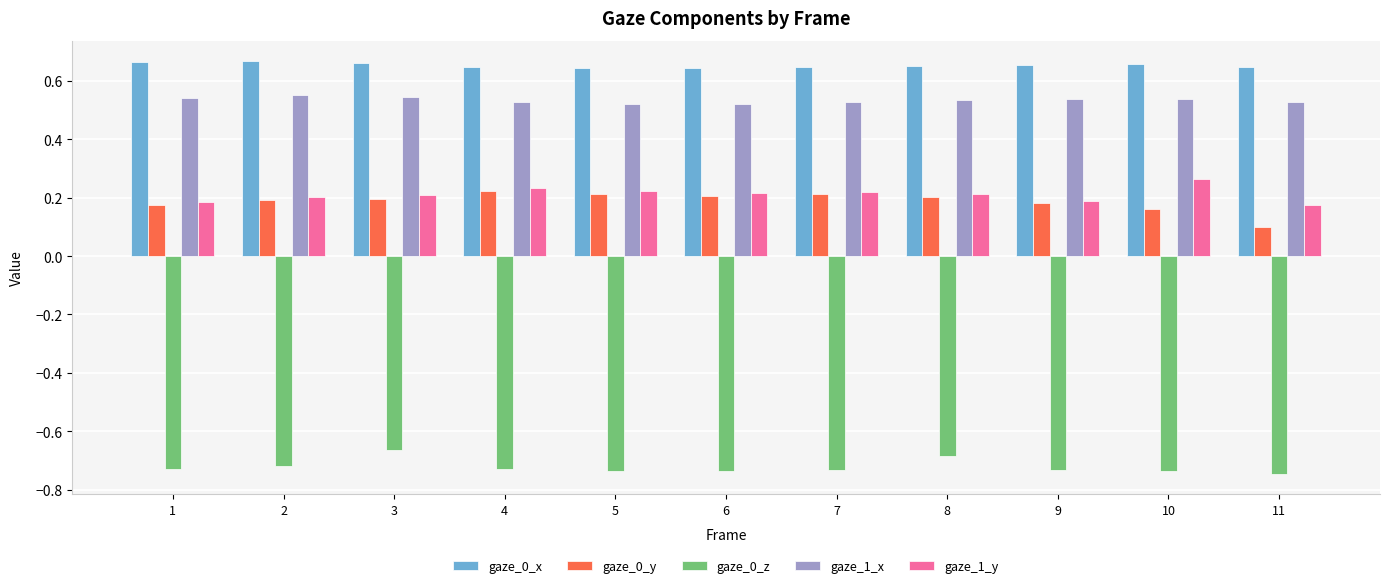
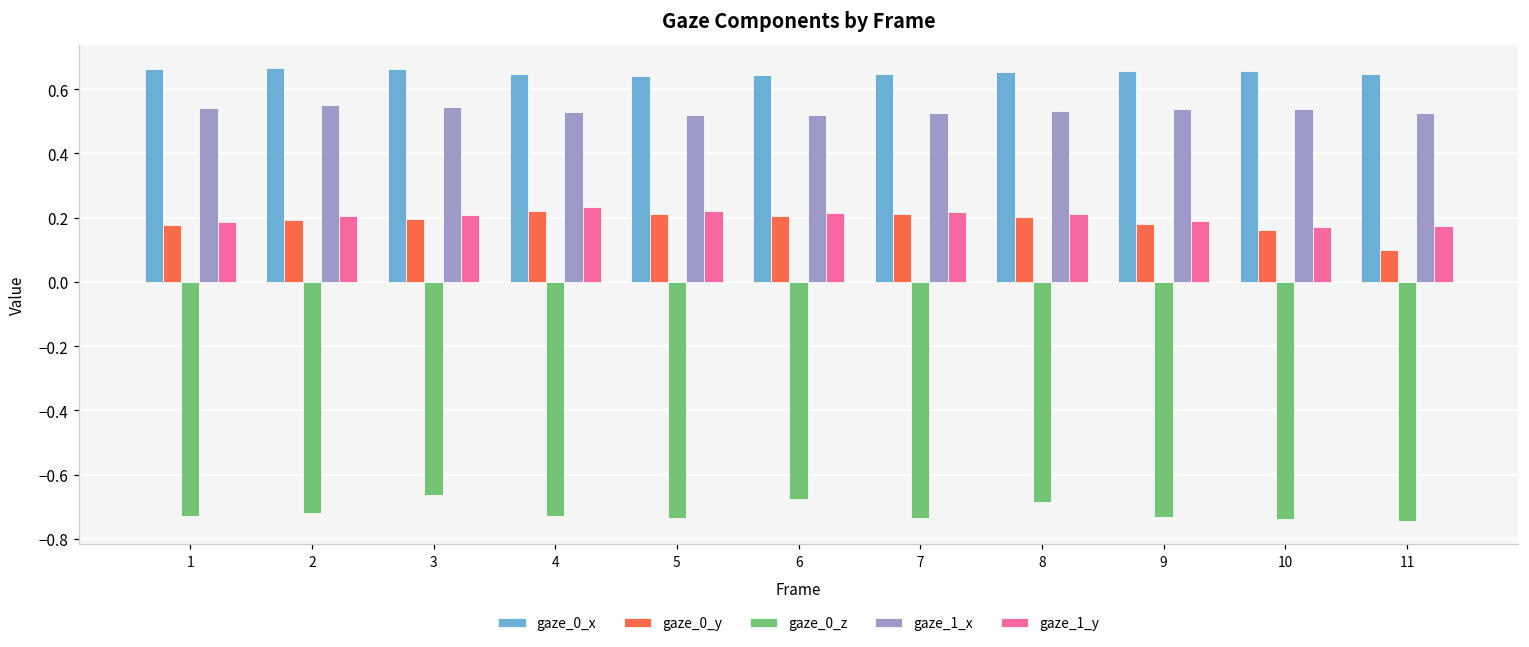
  {
    "gaze_0_y": {
      "1": 0.18,
      "2": 0.19,
      "3": 0.20,
      "4": 0.22,
      "5": 0.21,
      "6": 0.21,
      "7": 0.21,
      "8": 0.20,
      "9": 0.18,
      "10": 0.16,
      "11": 0.10
    },
    "gaze_0_z": {
      "1": -0.73,
      "2": -0.72,
      "3": -0.66,
      "4": -0.73,
      "5": -0.74,
-     "6": -0.74,
+     "6": -0.68,
      "7": -0.73,
      "8": -0.68,
      "9": -0.73,
      "10": -0.74,
      "11": -0.75
    },
    "gaze_1_y": {
      "1": 0.19,
      "2": 0.20,
      "3": 0.21,
      "4": 0.23,
      "5": 0.22,
      "6": 0.21,
      "7": 0.22,
      "8": 0.21,
      "9": 0.19,
-     "10": 0.26,
+     "10": 0.17,
      "11": 0.17
    }
  }
